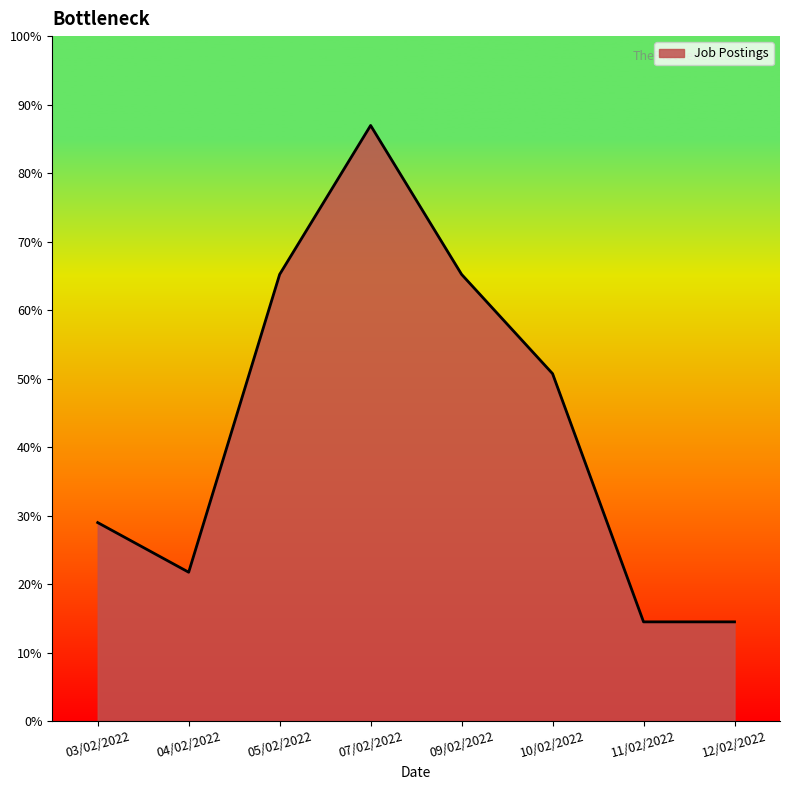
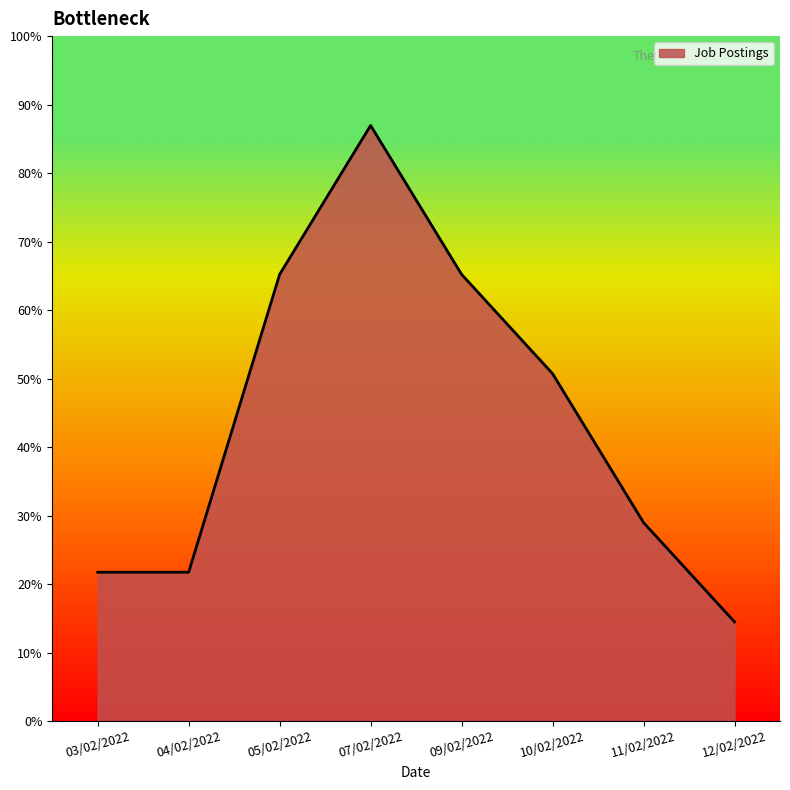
  {
-   "03/02/2022": "29%",
+   "03/02/2022": "22%",
    "04/02/2022": "22%",
    "05/02/2022": "65%",
    "07/02/2022": "87%",
    "09/02/2022": "65%",
    "10/02/2022": "51%",
-   "11/02/2022": "14%",
+   "11/02/2022": "29%",
    "12/02/2022": "14%"
  }
